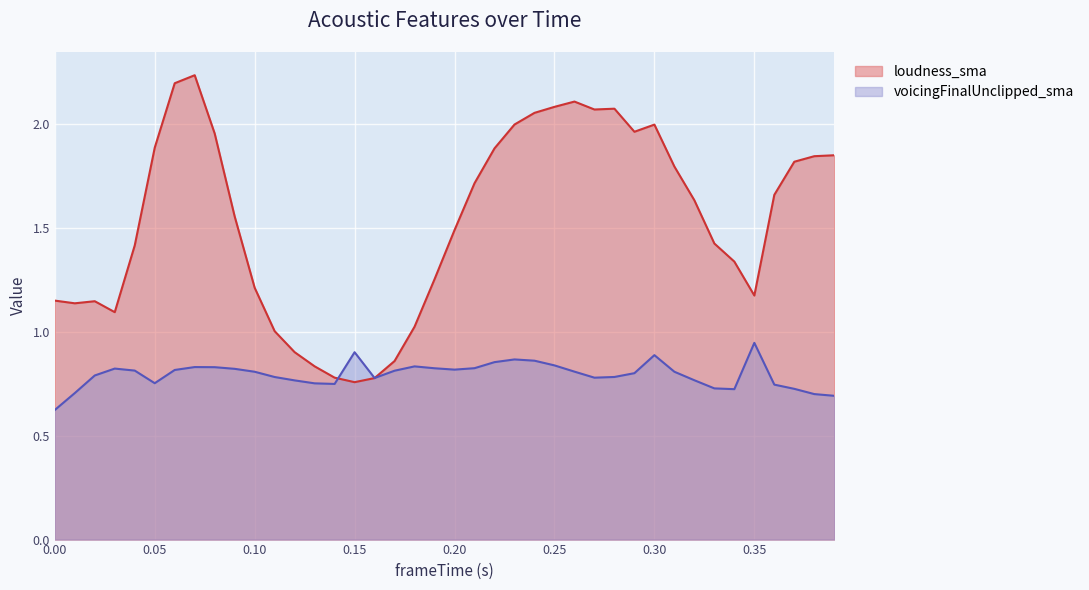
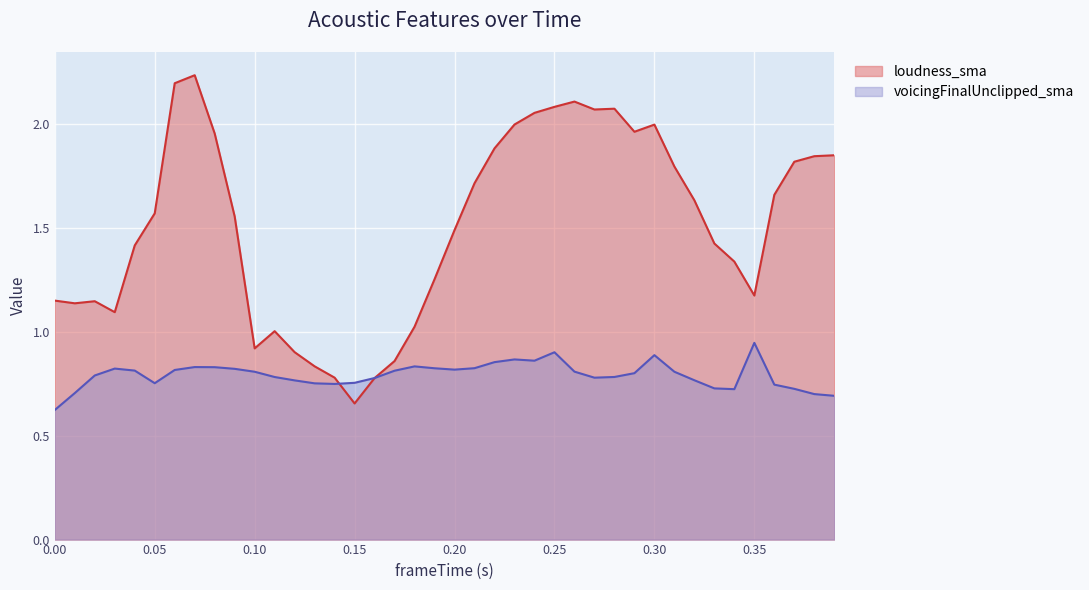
  {
    "loudness_sma": {
      "0.00": 1.15,
-     "0.05": 1.88,
-     "0.10": 1.21,
-     "0.15": 0.76,
+     "0.05": 1.57,
+     "0.10": 0.92,
+     "0.15": 0.65,
      "0.20": 1.49,
      "0.25": 2.08,
      "0.30": 2.00,
      "0.35": 1.17
    },
    "voicingFinalUnclipped_sma": {
      "0.00": 0.62,
      "0.05": 0.75,
      "0.10": 0.81,
-     "0.15": 0.90,
+     "0.15": 0.75,
      "0.20": 0.82,
-     "0.25": 0.84,
+     "0.25": 0.90,
      "0.30": 0.89,
      "0.35": 0.95
    }
  }
